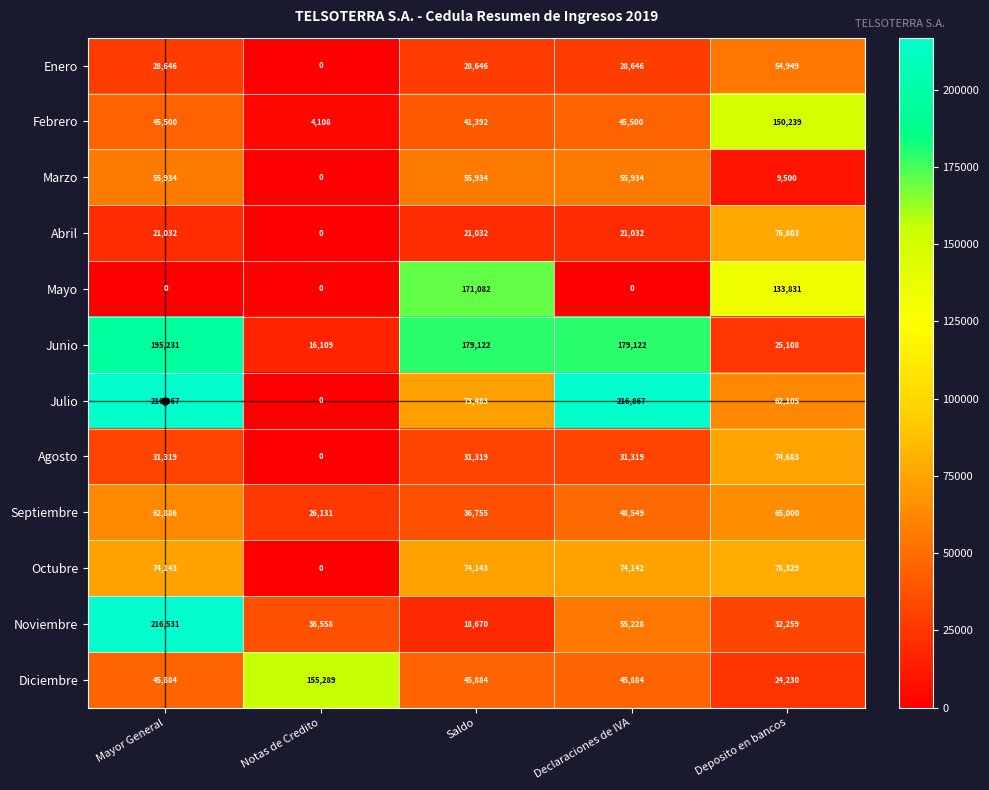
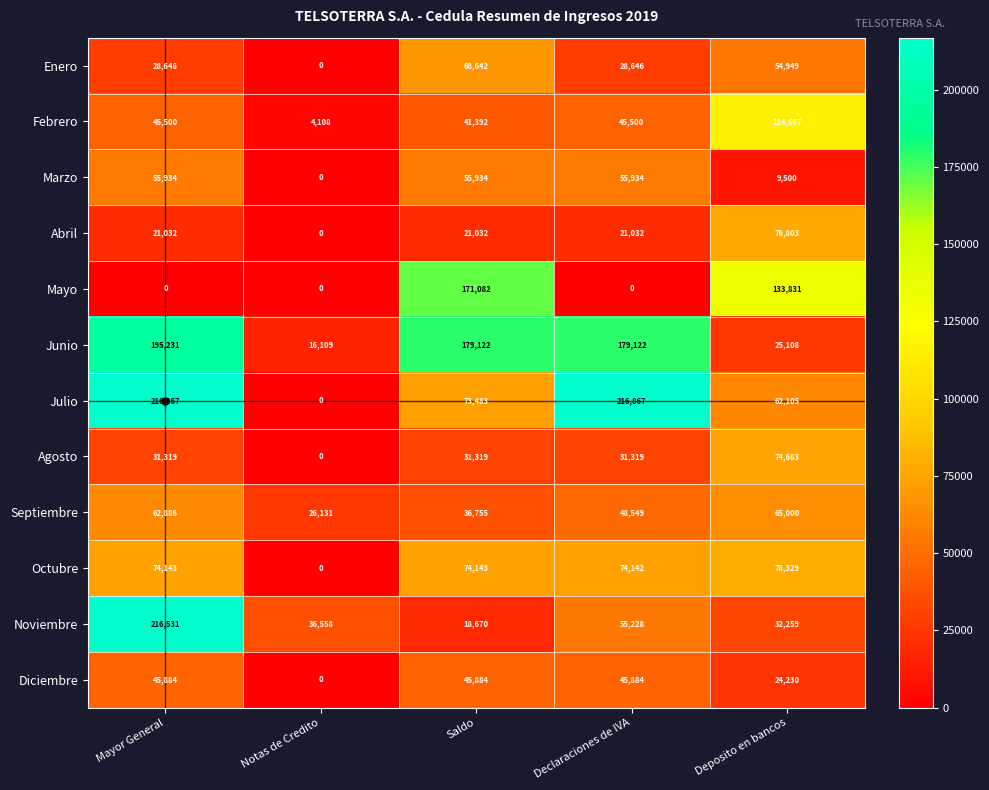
  {
    "Enero": {
      "Mayor General": "28,646",
      "Notas de Credito": "0",
-     "Saldo": "28,646",
+     "Saldo": "68,642",
      "Declaraciones de IVA": "28,646",
      "Deposito en bancos": "54,949"
    },
    "Febrero": {
      "Mayor General": "45,500",
      "Notas de Credito": "4,108",
      "Saldo": "41,392",
      "Declaraciones de IVA": "45,500",
-     "Deposito en bancos": "150,239"
+     "Deposito en bancos": "114,667"
    },
    "Marzo": {
      "Mayor General": "55,934",
      "Notas de Credito": "0",
      "Saldo": "55,934",
      "Declaraciones de IVA": "55,934",
      "Deposito en bancos": "9,500"
    },
    "Abril": {
      "Mayor General": "21,032",
      "Notas de Credito": "0",
      "Saldo": "21,032",
      "Declaraciones de IVA": "21,032",
      "Deposito en bancos": "76,803"
    },
    "Mayo": {
      "Mayor General": "0",
      "Notas de Credito": "0",
      "Saldo": "171,082",
      "Declaraciones de IVA": "0",
      "Deposito en bancos": "133,831"
    },
    "Junio": {
      "Mayor General": "195,231",
      "Notas de Credito": "16,109",
      "Saldo": "179,122",
      "Declaraciones de IVA": "179,122",
      "Deposito en bancos": "25,108"
    },
    "Julio": {
      "Notas de Credito": "0",
      "Saldo": "73,483",
      "Declaraciones de IVA": "216,867",
      "Deposito en bancos": "62,105"
    },
    "Agosto": {
      "Mayor General": "31,319",
      "Notas de Credito": "0",
      "Saldo": "31,319",
      "Declaraciones de IVA": "31,319",
      "Deposito en bancos": "74,683"
    },
    "Septiembre": {
      "Mayor General": "62,886",
      "Notas de Credito": "26,131",
      "Saldo": "36,755",
      "Declaraciones de IVA": "48,549",
      "Deposito en bancos": "65,000"
    },
    "Octubre": {
      "Mayor General": "74,143",
      "Notas de Credito": "0",
      "Saldo": "74,143",
      "Declaraciones de IVA": "74,142",
      "Deposito en bancos": "78,329"
    },
    "Noviembre": {
      "Mayor General": "216,531",
      "Notas de Credito": "36,558",
      "Saldo": "18,670",
      "Declaraciones de IVA": "55,228",
      "Deposito en bancos": "32,259"
    },
    "Diciembre": {
      "Mayor General": "45,884",
-     "Notas de Credito": "155,289",
+     "Notas de Credito": "0",
      "Saldo": "45,884",
      "Declaraciones de IVA": "45,884",
      "Deposito en bancos": "24,230"
    }
  }
